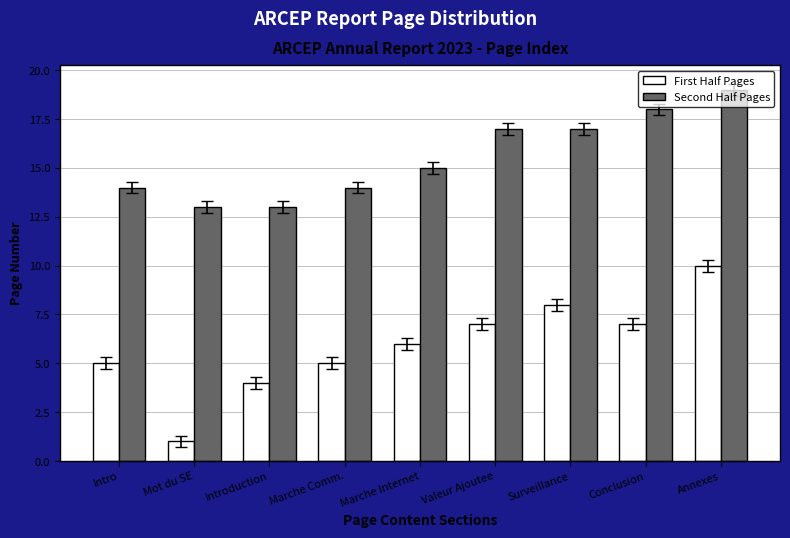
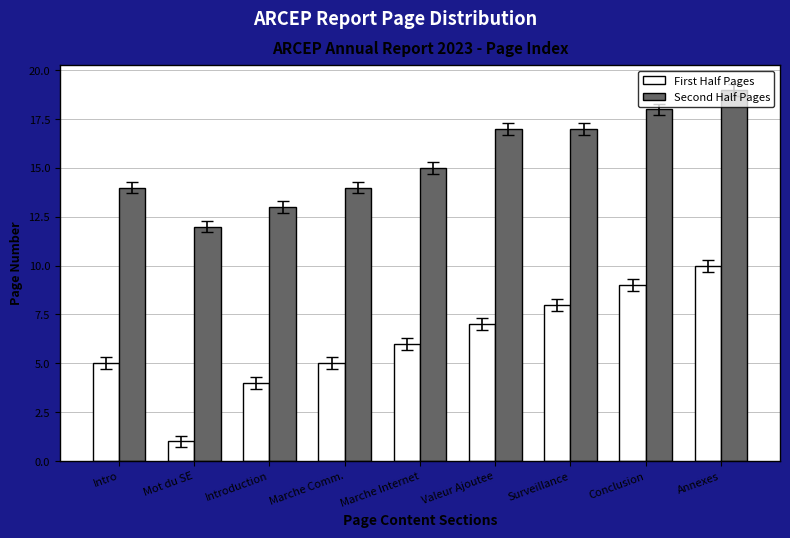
  {
    "First Half Pages": {
      "Intro": 5,
      "Mot du SE": 1,
      "Introduction": 4,
      "Marche Comm.": 5,
      "Marche Internet": 6,
      "Valeur Ajoutee": 7,
      "Surveillance": 8,
-     "Conclusion": 7,
+     "Conclusion": 9,
      "Annexes": 10
    },
    "Second Half Pages": {
      "Intro": 14,
-     "Mot du SE": 13,
+     "Mot du SE": 12,
      "Introduction": 13,
      "Marche Comm.": 14,
      "Marche Internet": 15,
      "Valeur Ajoutee": 17,
      "Surveillance": 17,
      "Conclusion": 18
    }
  }
